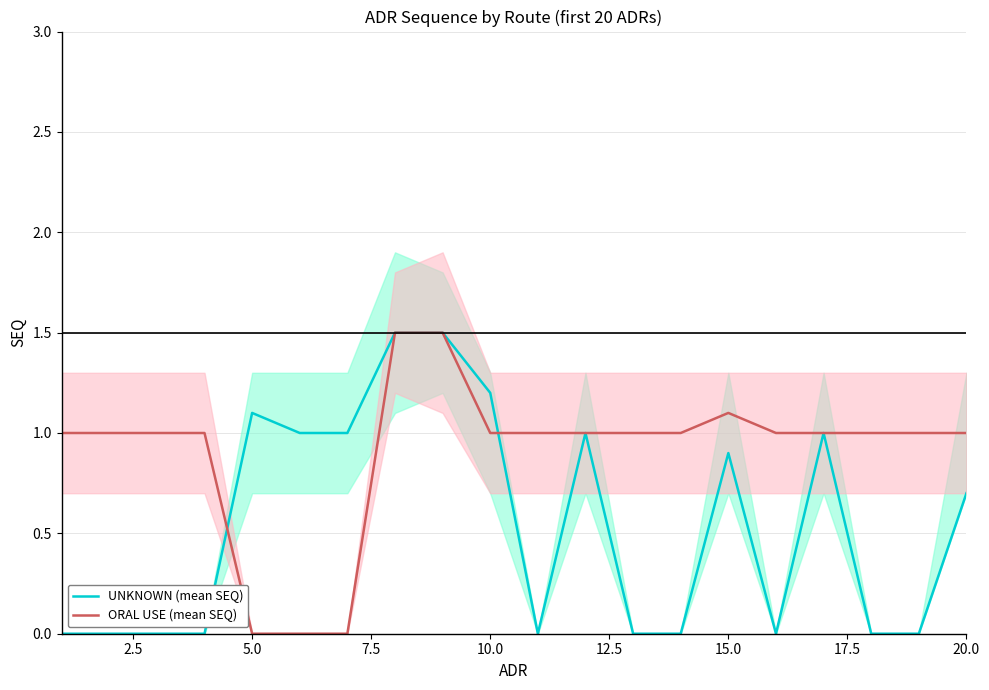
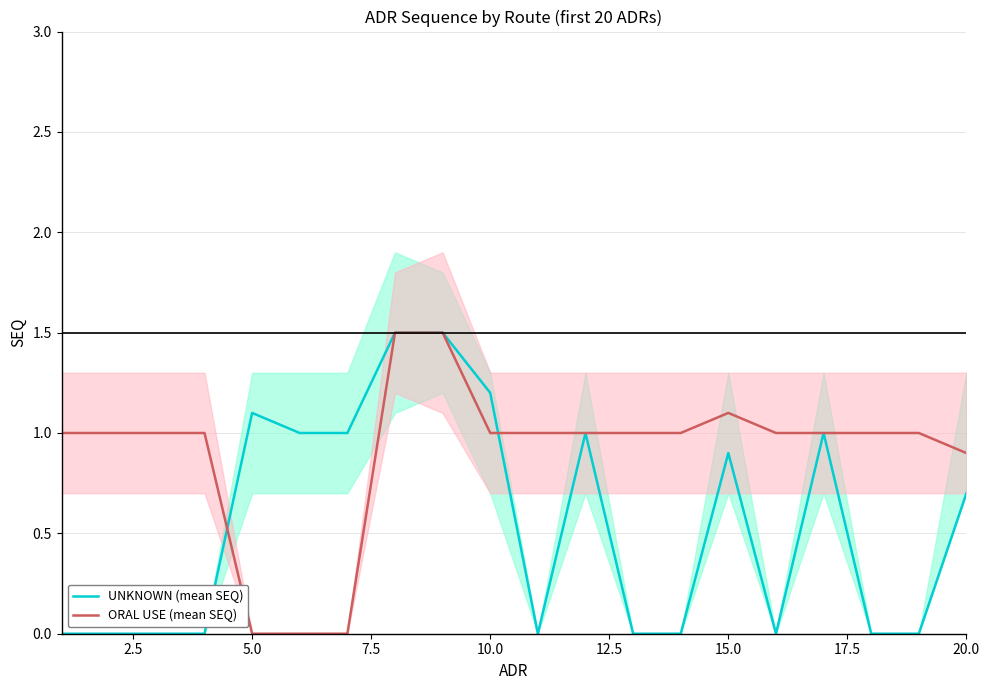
  {
    "UNKNOWN (mean SEQ)": {
      "5.0": 1.1,
      "10.0": 1.2,
      "15.0": 0.9,
      "20.0": 0.7
    },
    "ORAL USE (mean SEQ)": {
      "10.0": 1.0,
      "15.0": 1.1,
-     "20.0": 1.0
+     "20.0": 0.9
    }
  }
